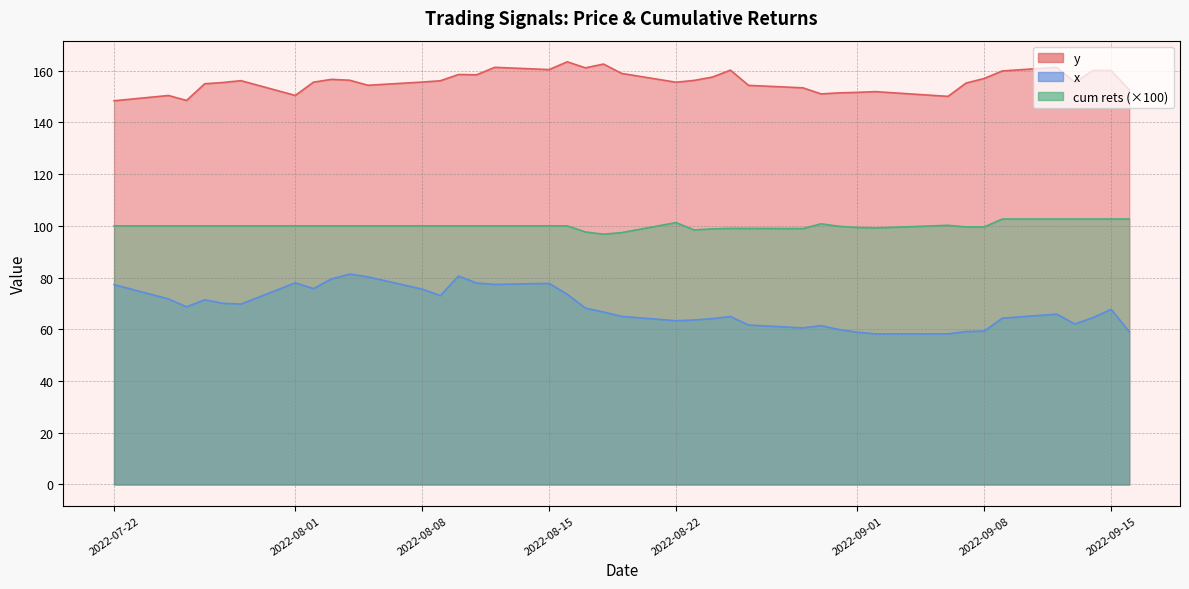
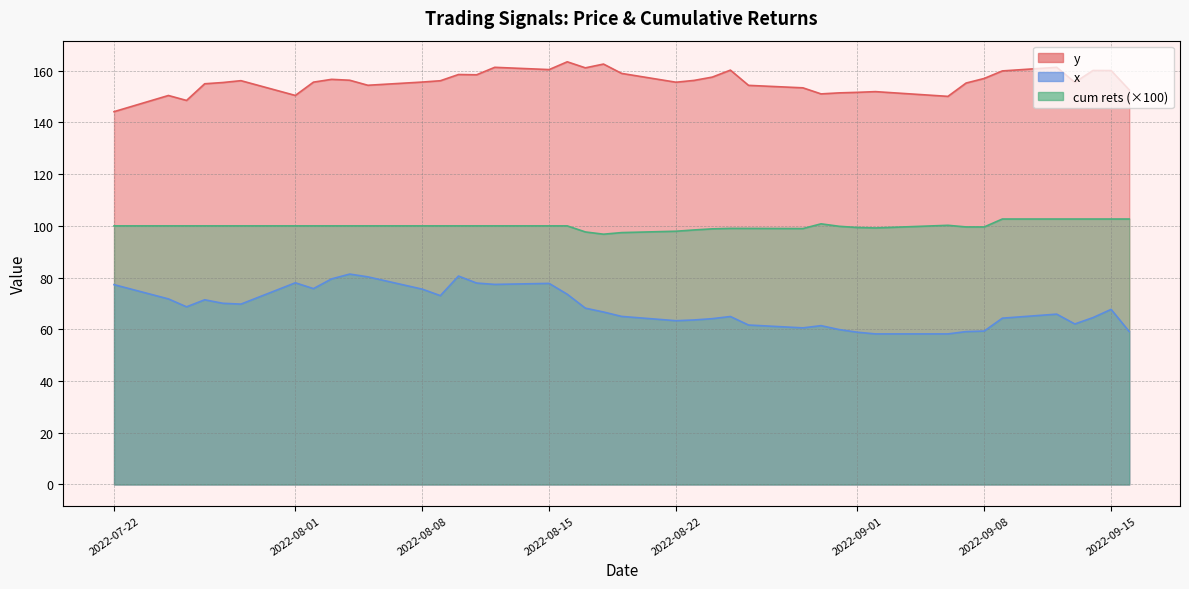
  {
    "y": {
-     "2022-07-22": 148,
+     "2022-07-22": 144,
      "2022-08-01": 150,
      "2022-08-08": 156,
      "2022-08-15": 160,
      "2022-08-22": 156,
      "2022-09-01": 152,
      "2022-09-08": 157
    },
    "x": {
      "2022-07-22": 77,
      "2022-08-01": 78,
      "2022-08-08": 76,
      "2022-08-15": 78,
      "2022-08-22": 63,
      "2022-09-01": 59,
      "2022-09-08": 59,
      "2022-09-15": 68
    },
    "cum rets (×100)": {
      "2022-07-22": 100,
      "2022-08-01": 100,
      "2022-08-08": 100,
      "2022-08-15": 100,
-     "2022-08-22": 101,
+     "2022-08-22": 98,
      "2022-09-01": 99,
      "2022-09-08": 100,
      "2022-09-15": 103
    }
  }
